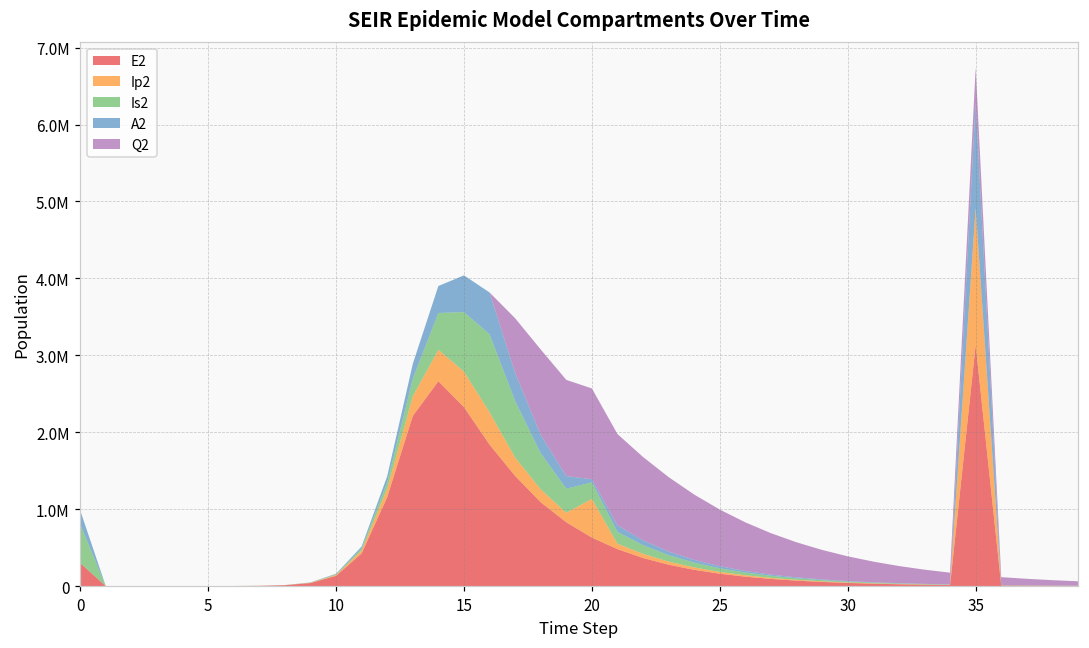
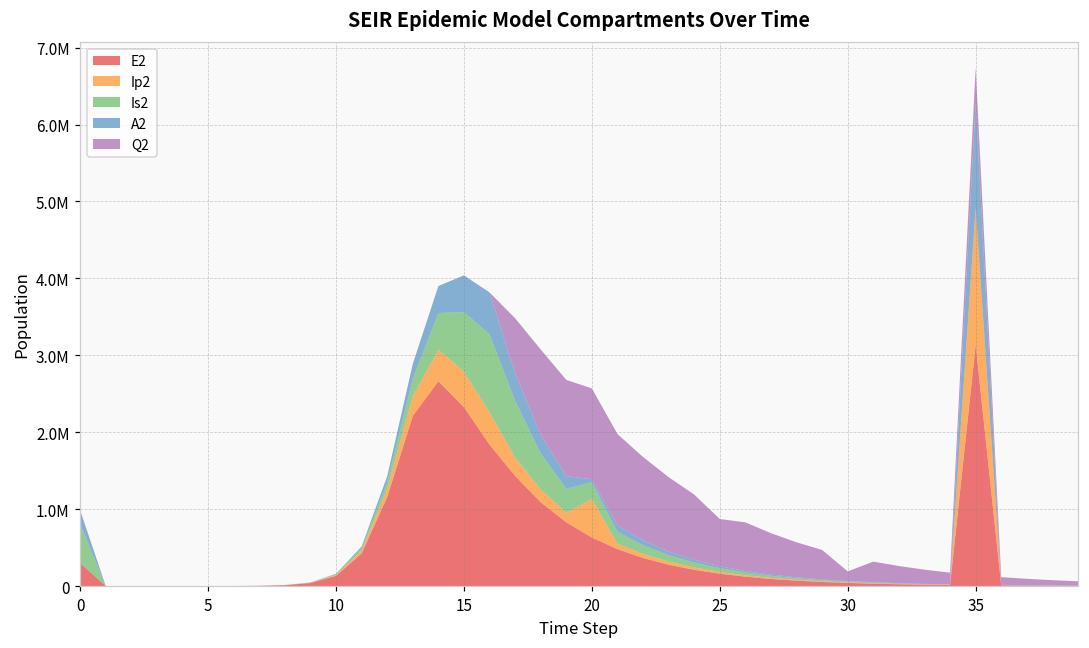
  {
    "E2": {
      "15": 2300000,
      "20": 600000,
      "35": 3100000
    },
    "Ip2": {
      "15": 500000,
      "20": 500000
    },
    "Is2": {
      "0": 500000,
      "15": 800000,
      "20": 200000
    },
    "A2": {
      "20": 0,
      "35": 1400000
    },
    "Q2": {
      "20": 1200000,
-     "25": 700000,
-     "30": 300000,
+     "25": 600000,
+     "30": 100000,
      "35": 500000
    }
  }
